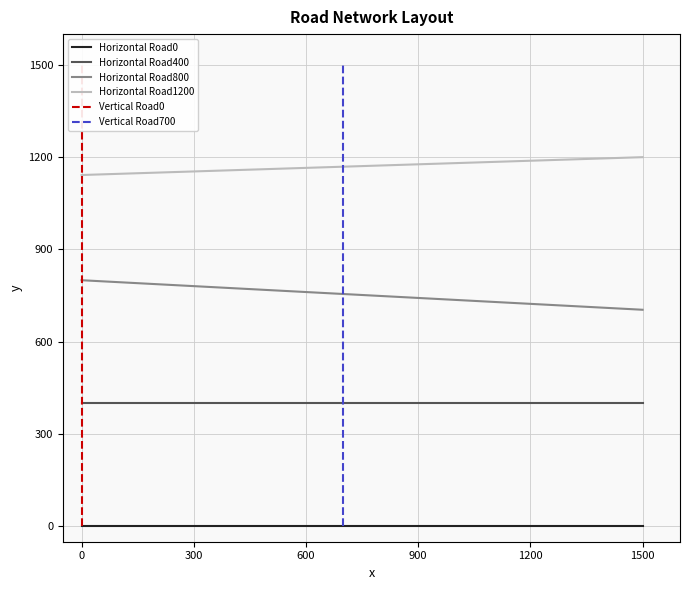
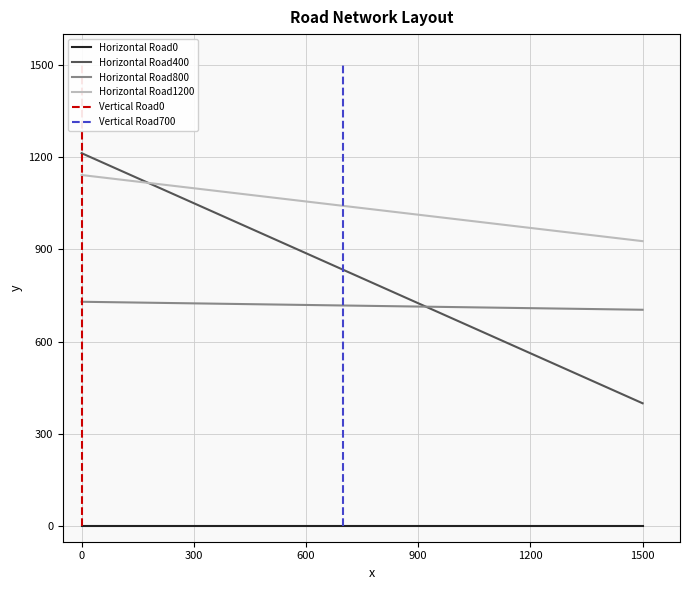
  {
    "Horizontal Road0": {
      "1500": 0
    },
    "Horizontal Road400": {
-     "0": 400,
+     "0": 1210,
      "1500": 400
    },
    "Horizontal Road800": {
-     "0": 800,
+     "0": 730,
      "1500": 700
    },
    "Horizontal Road1200": {
      "0": 1140,
-     "1500": 1200
+     "1500": 930
    }
  }
